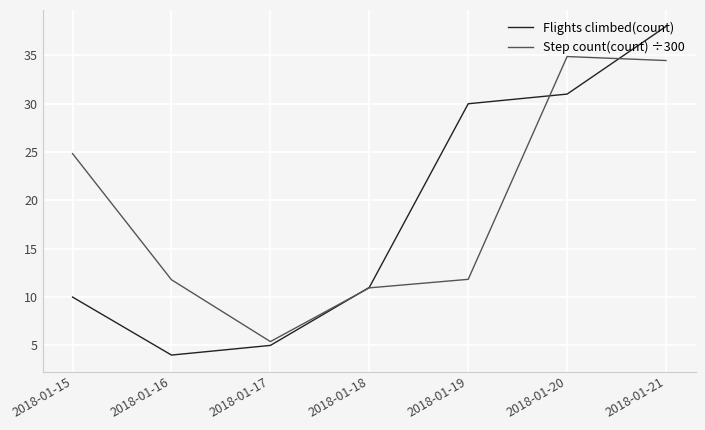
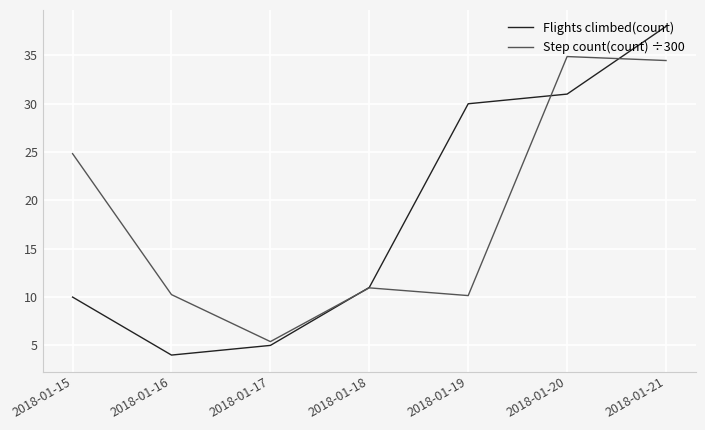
  {
    "Flights climbed(count)": {
      "2018-01-15": 10,
      "2018-01-16": 4,
      "2018-01-17": 5,
      "2018-01-19": 30,
      "2018-01-20": 31,
      "2018-01-21": 38
    },
    "Step count(count) ÷300": {
      "2018-01-15": 25,
-     "2018-01-16": 12,
+     "2018-01-16": 10,
      "2018-01-17": 5,
-     "2018-01-19": 12,
+     "2018-01-19": 10,
      "2018-01-20": 35,
      "2018-01-21": 34
    }
  }
